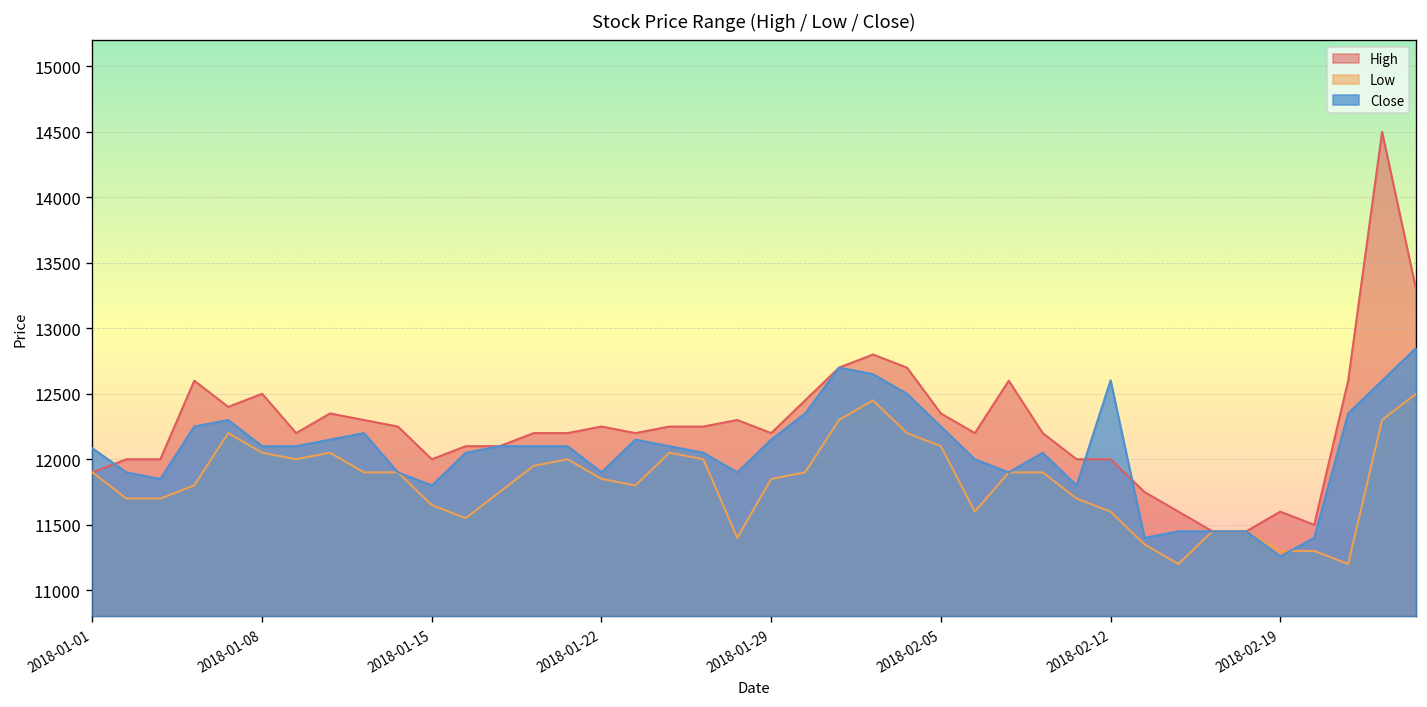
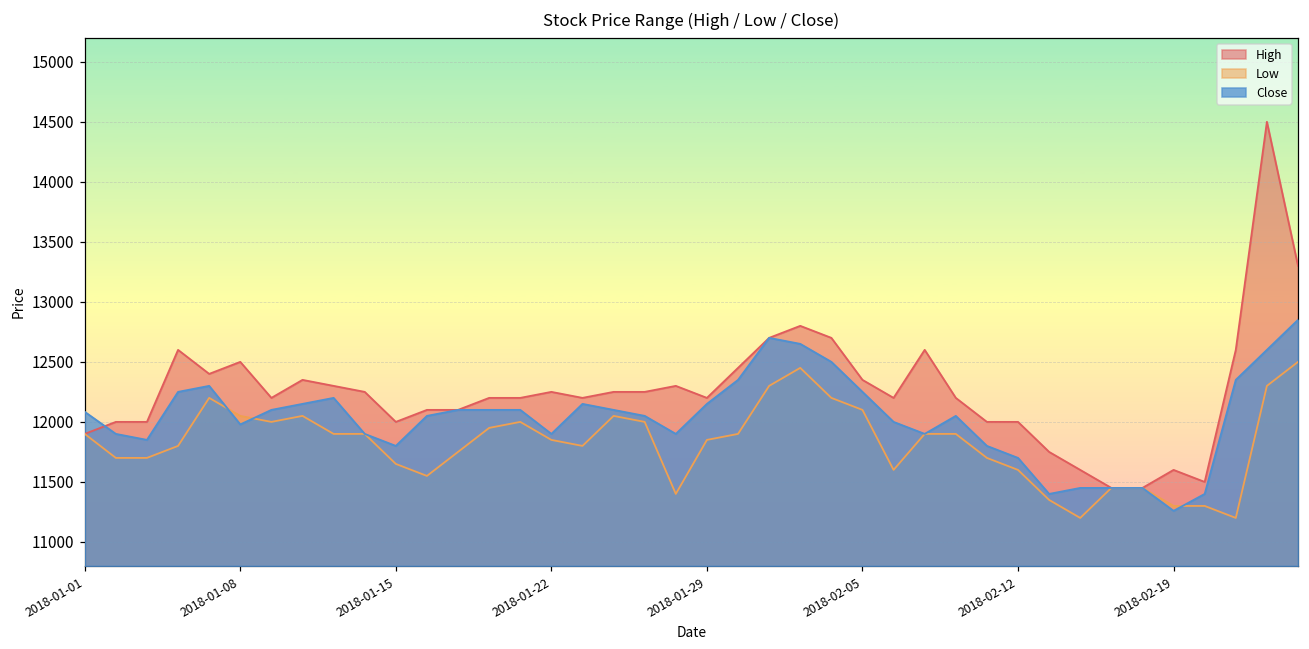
  {
    "Close": {
      "2018-01-01": 12080,
-     "2018-01-08": 12100,
+     "2018-01-08": 11980,
      "2018-01-15": 11800,
      "2018-01-22": 11900,
      "2018-01-29": 12150,
      "2018-02-05": 12250,
-     "2018-02-12": 12600,
+     "2018-02-12": 11700,
      "2018-02-19": 11260
    }
  }
